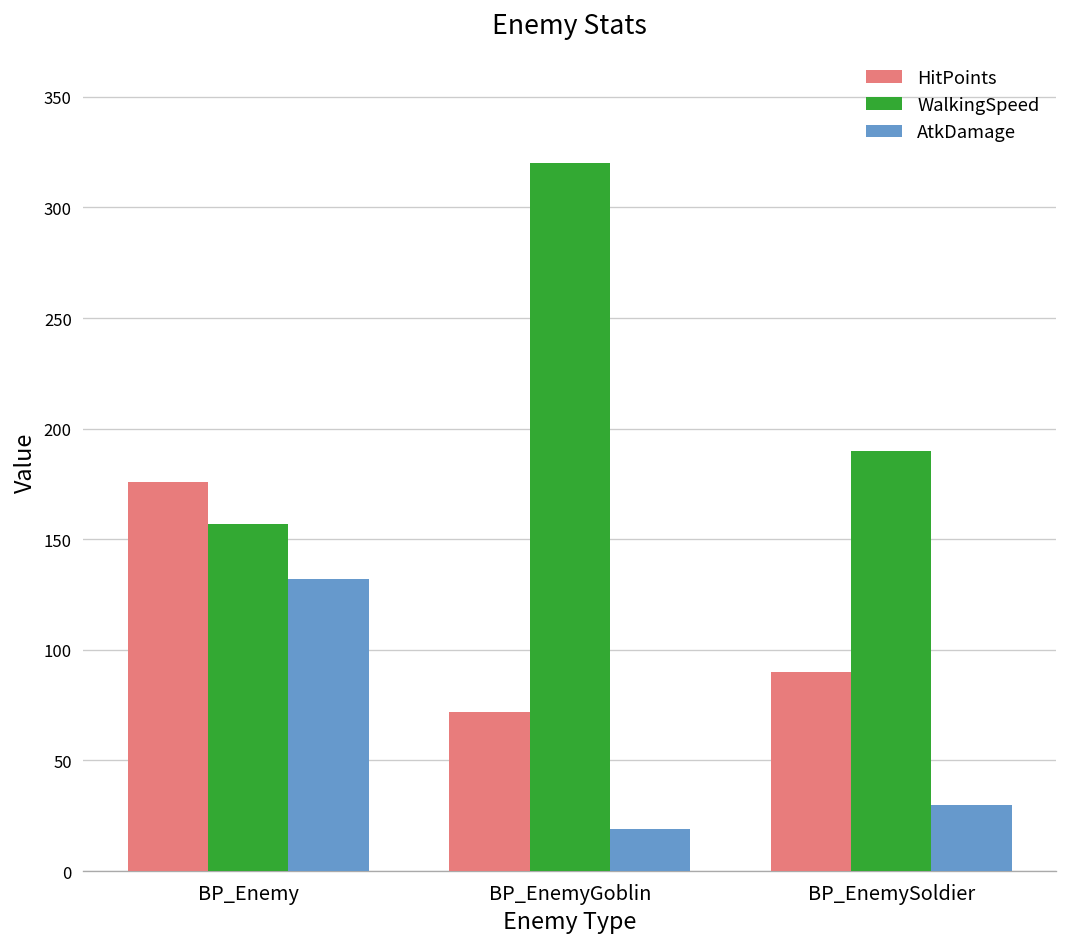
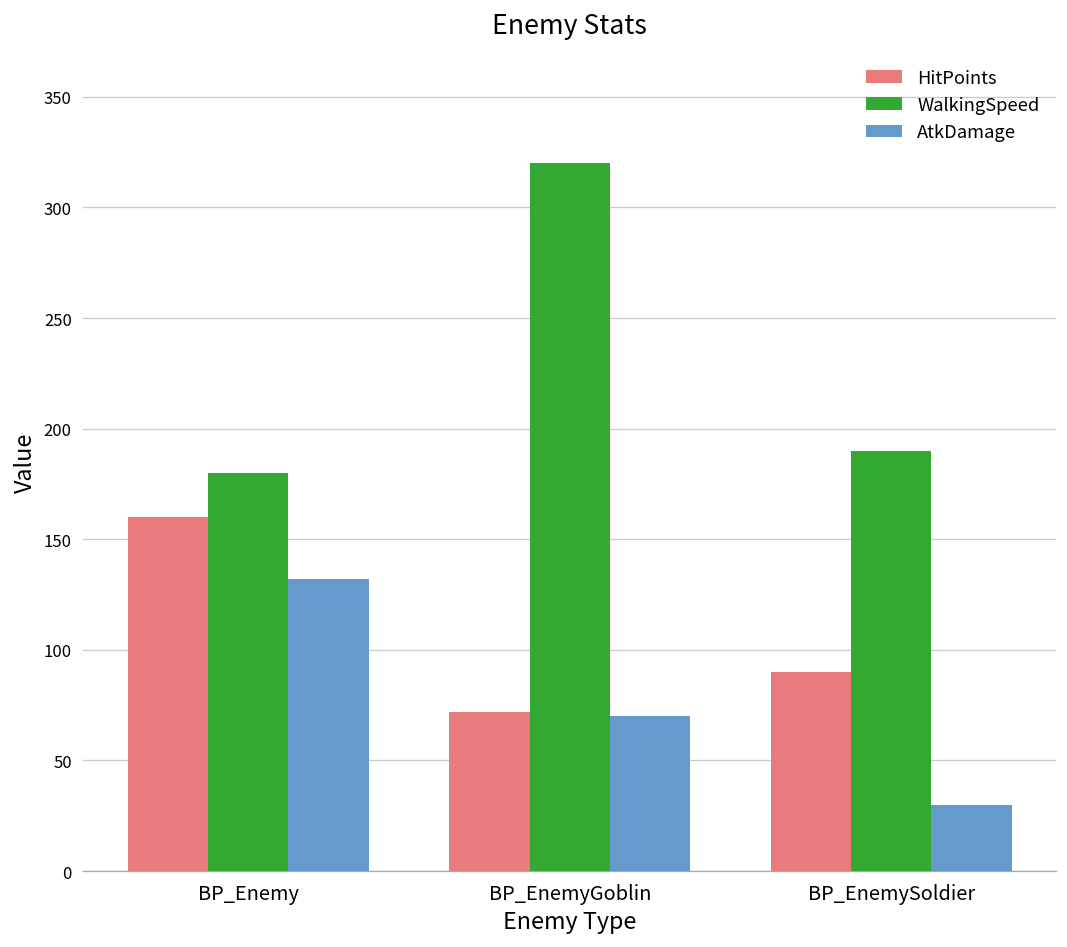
  {
    "HitPoints": {
-     "BP_Enemy": 176,
+     "BP_Enemy": 160,
      "BP_EnemyGoblin": 72,
      "BP_EnemySoldier": 90
    },
    "WalkingSpeed": {
-     "BP_Enemy": 157,
+     "BP_Enemy": 180,
      "BP_EnemyGoblin": 320,
      "BP_EnemySoldier": 190
    },
    "AtkDamage": {
      "BP_Enemy": 132,
-     "BP_EnemyGoblin": 19,
+     "BP_EnemyGoblin": 70,
      "BP_EnemySoldier": 30
    }
  }
